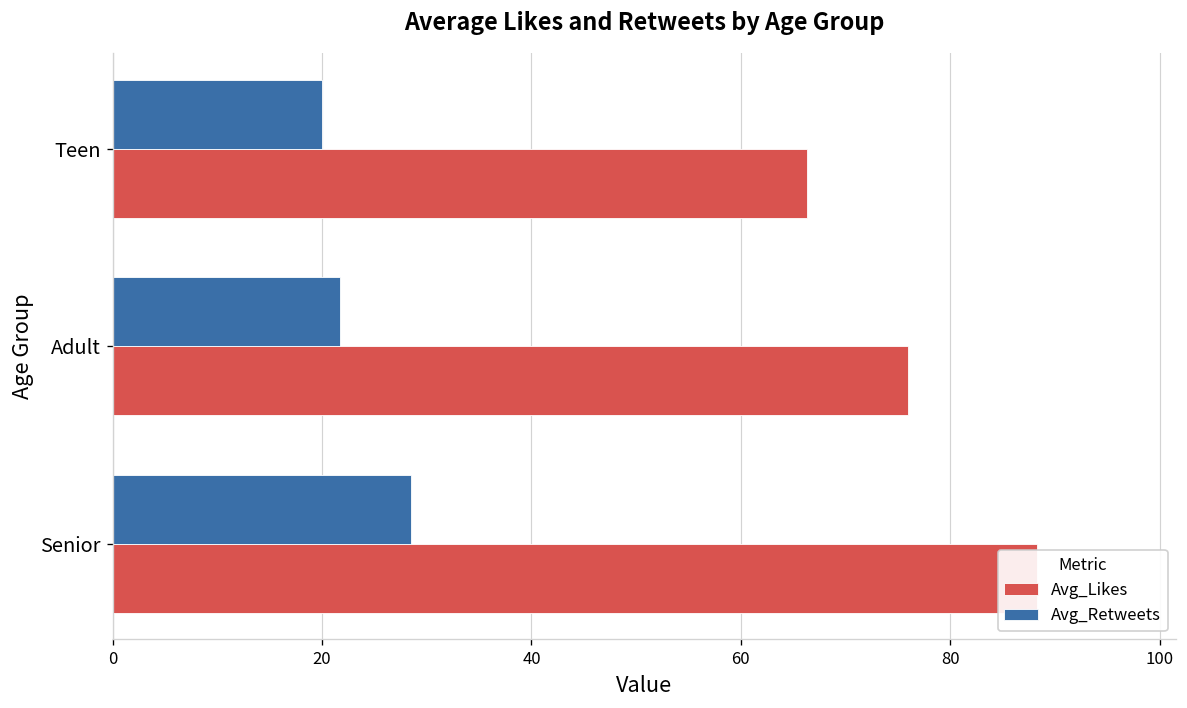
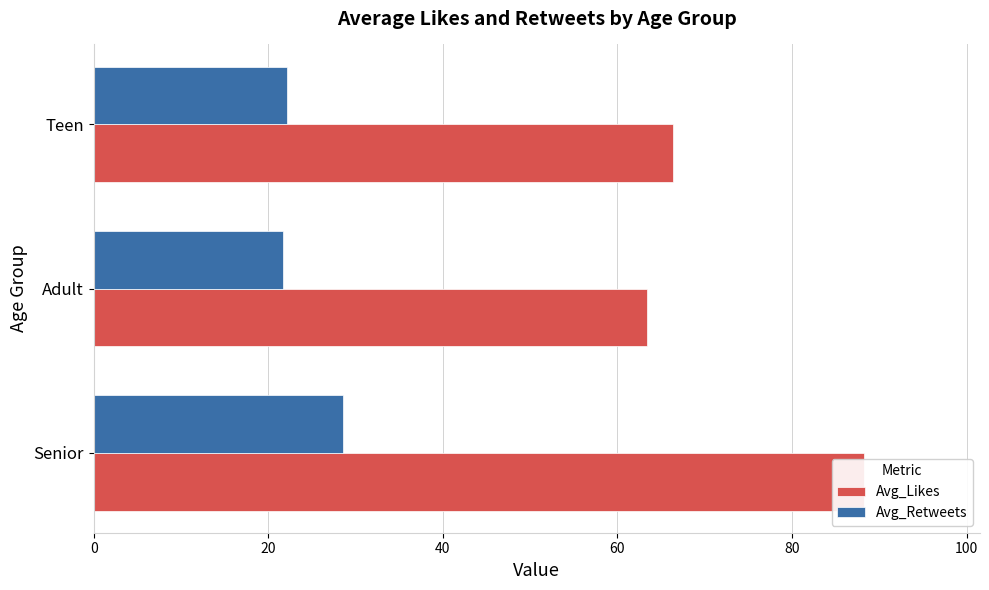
  {
    "Avg_Likes": {
      "Teen": 66,
-     "Adult": 76
+     "Adult": 63
    },
    "Avg_Retweets": {
-     "Teen": 20,
+     "Teen": 22,
      "Adult": 22,
      "Senior": 29
    }
  }
